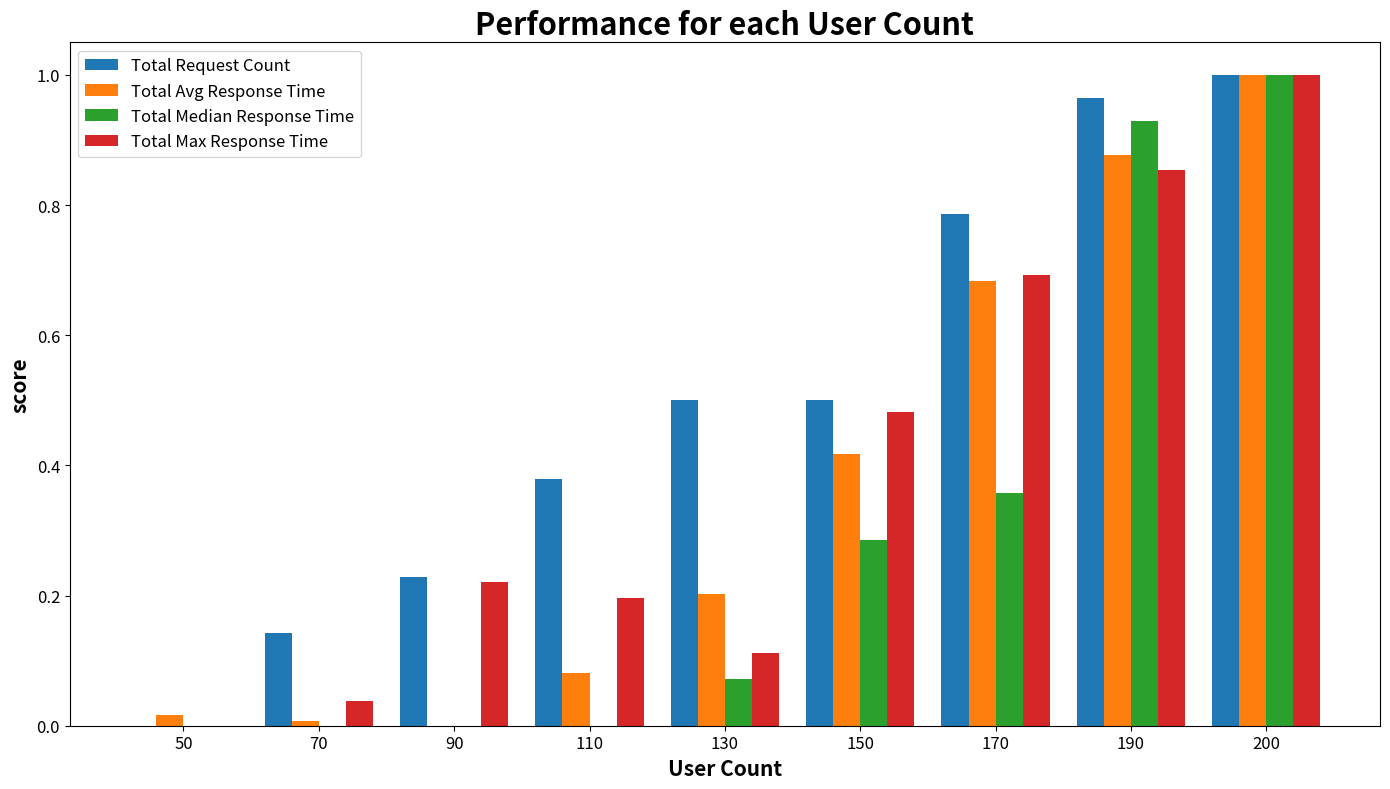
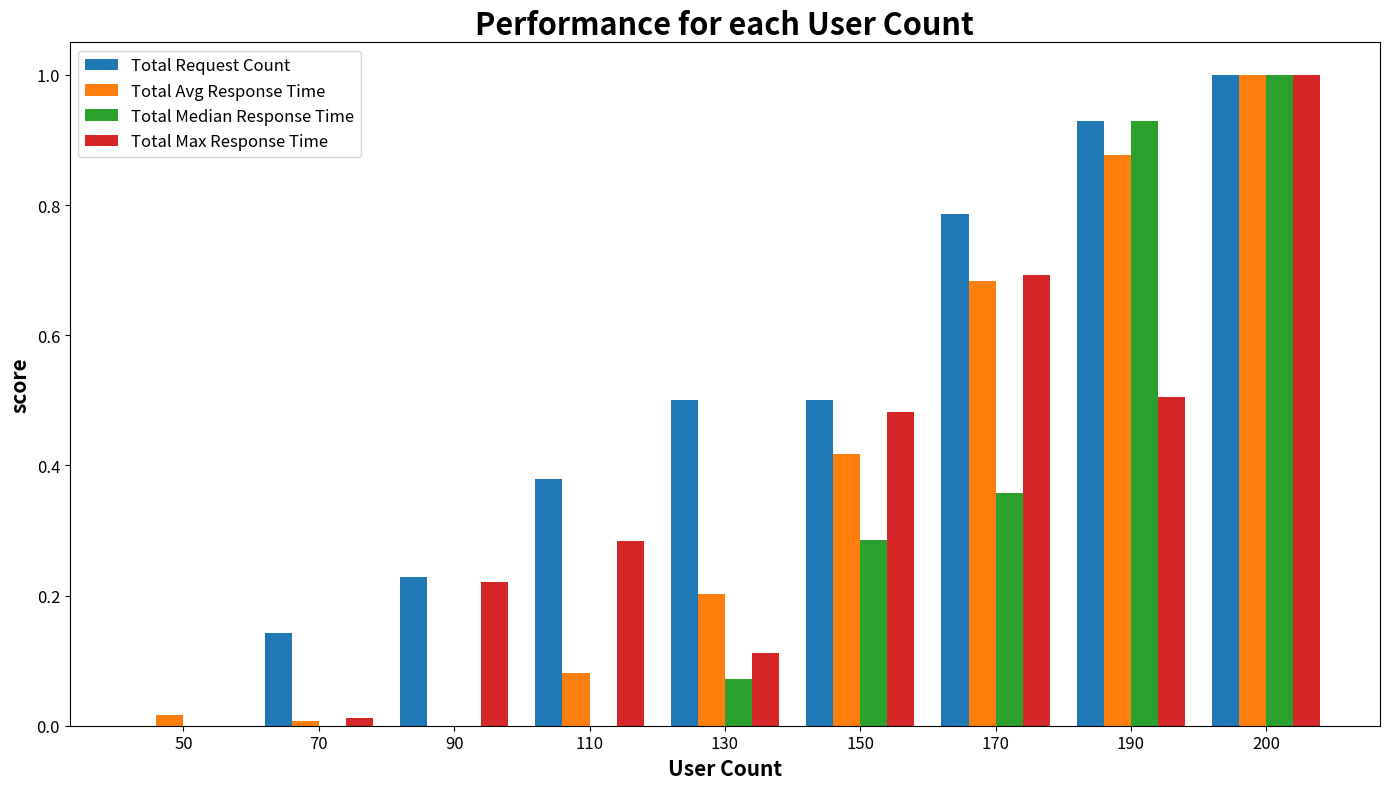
  {
    "Total Request Count": {
      "50": 0.00,
      "70": 0.14,
      "90": 0.23,
      "110": 0.38,
      "130": 0.50,
      "150": 0.50,
      "170": 0.79,
-     "190": 0.96,
+     "190": 0.93,
      "200": 1.00
    },
    "Total Avg Response Time": {
      "50": 0.02,
      "70": 0.01,
      "90": 0.00,
      "110": 0.08,
      "130": 0.20,
      "150": 0.42,
      "170": 0.68,
      "190": 0.88,
      "200": 1.00
    },
    "Total Median Response Time": {
      "50": 0.00,
      "70": 0.00,
      "90": 0.00,
      "110": 0.00,
      "130": 0.07,
      "150": 0.29,
      "170": 0.36,
      "190": 0.93,
      "200": 1.00
    },
    "Total Max Response Time": {
      "50": 0.00,
-     "70": 0.04,
+     "70": 0.01,
      "90": 0.22,
-     "110": 0.20,
+     "110": 0.28,
      "130": 0.11,
      "150": 0.48,
      "170": 0.69,
-     "190": 0.85,
+     "190": 0.51,
      "200": 1.00
    }
  }
